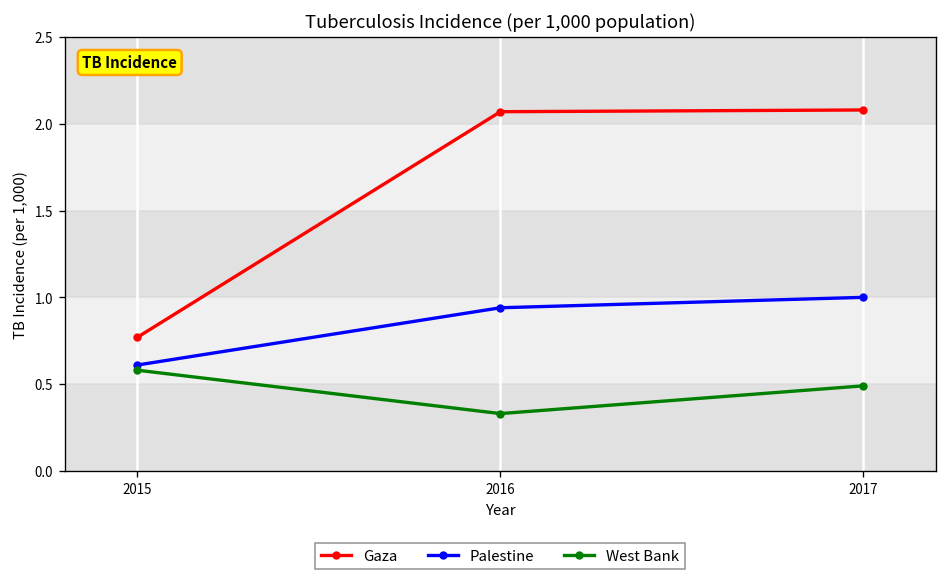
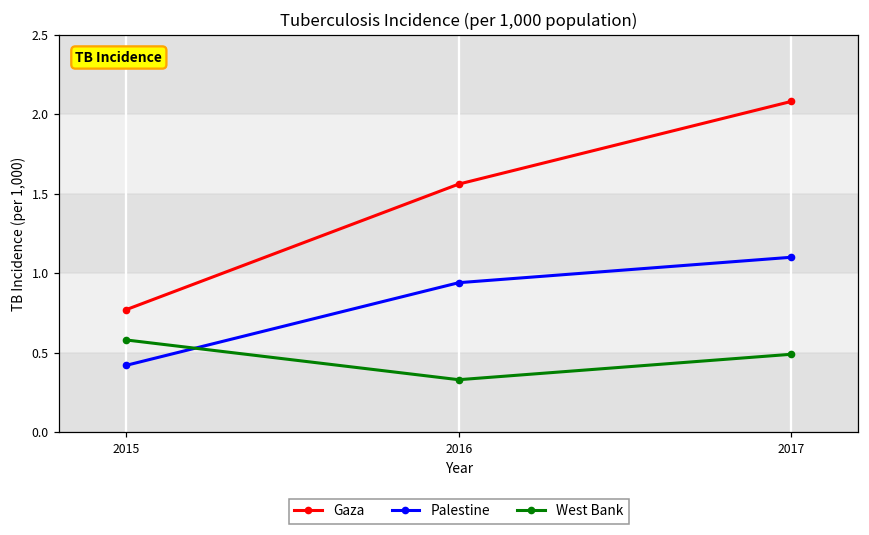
  {
    "Gaza": {
      "2015": 0.77,
-     "2016": 2.07,
+     "2016": 1.56,
      "2017": 2.08
    },
    "Palestine": {
-     "2015": 0.61,
+     "2015": 0.42,
      "2016": 0.94,
-     "2017": 1.0
+     "2017": 1.1
    },
    "West Bank": {
      "2015": 0.58,
      "2016": 0.33,
      "2017": 0.49
    }
  }
